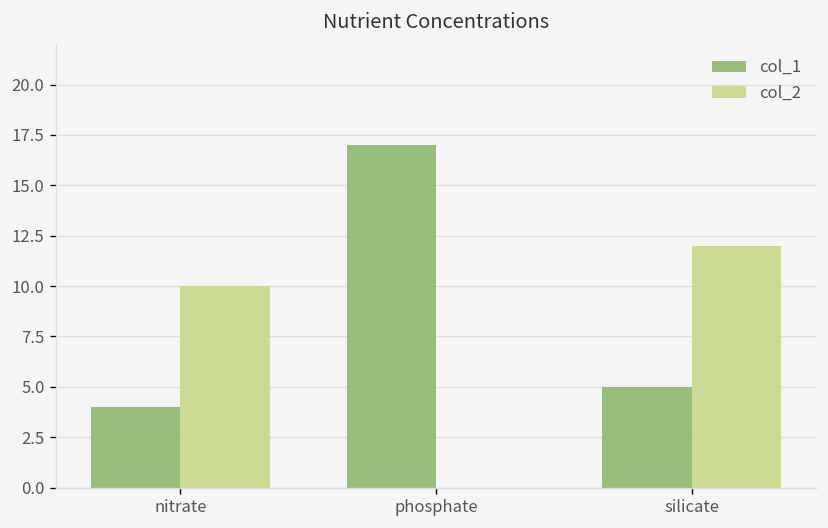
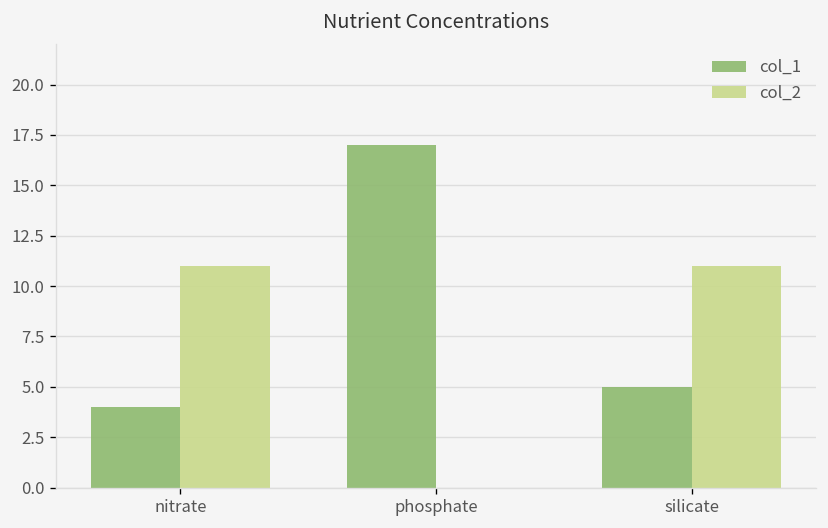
  {
    "col_1": {
      "nitrate": 4,
      "phosphate": 17,
      "silicate": 5
    },
    "col_2": {
-     "nitrate": 10,
+     "nitrate": 11,
      "phosphate": 0,
-     "silicate": 12
+     "silicate": 11
    }
  }
